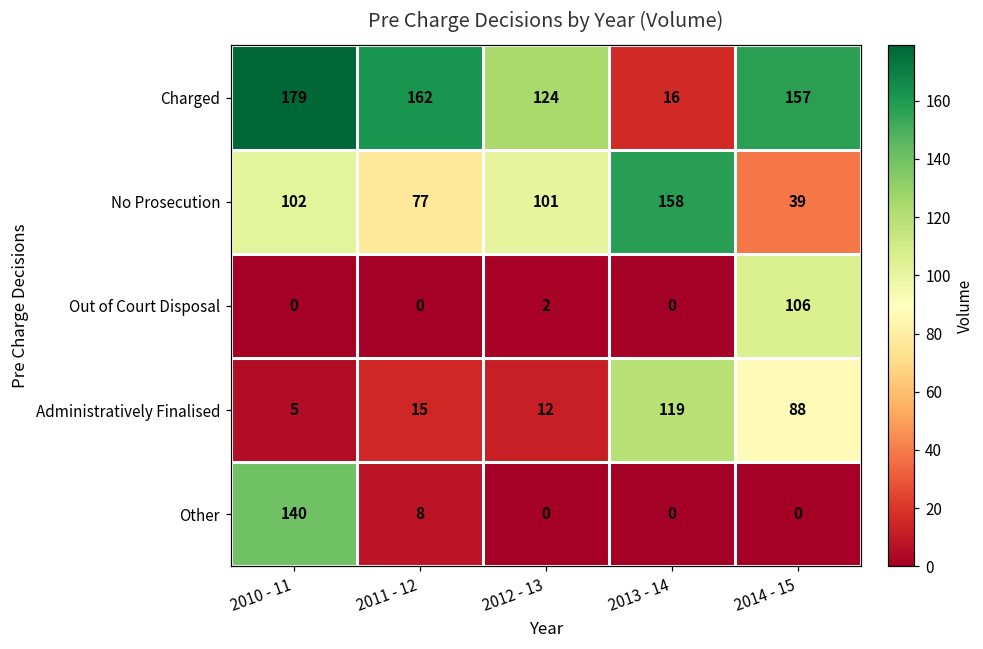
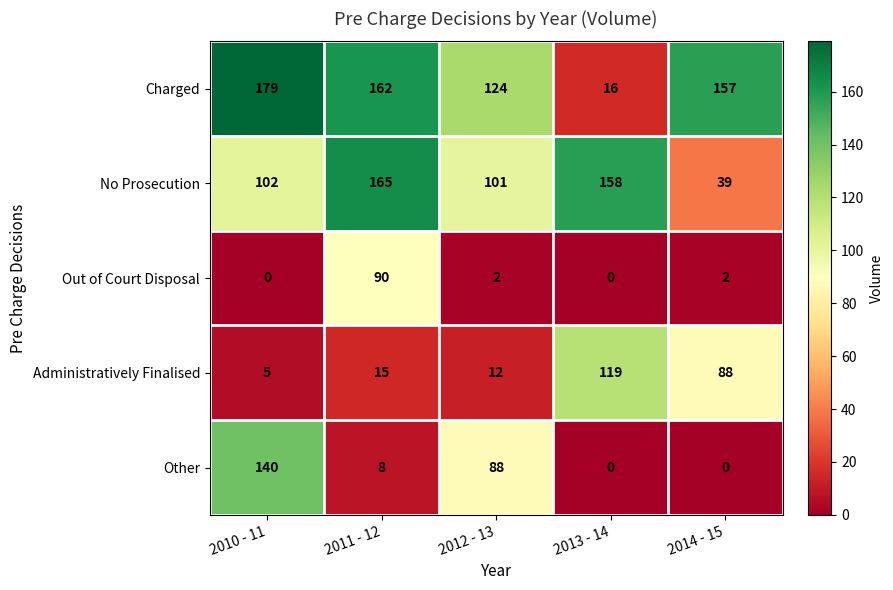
  {
    "Charged": {
      "2010 - 11": 179,
      "2011 - 12": 162,
      "2012 - 13": 124,
      "2013 - 14": 16,
      "2014 - 15": 157
    },
    "No Prosecution": {
      "2010 - 11": 102,
-     "2011 - 12": 77,
+     "2011 - 12": 165,
      "2012 - 13": 101,
      "2013 - 14": 158,
      "2014 - 15": 39
    },
    "Out of Court Disposal": {
      "2010 - 11": 0,
-     "2011 - 12": 0,
+     "2011 - 12": 90,
      "2012 - 13": 2,
      "2013 - 14": 0,
-     "2014 - 15": 106
+     "2014 - 15": 2
    },
    "Administratively Finalised": {
      "2010 - 11": 5,
      "2011 - 12": 15,
      "2012 - 13": 12,
      "2013 - 14": 119,
      "2014 - 15": 88
    },
    "Other": {
      "2010 - 11": 140,
      "2011 - 12": 8,
-     "2012 - 13": 0,
+     "2012 - 13": 88,
      "2013 - 14": 0,
      "2014 - 15": 0
    }
  }
